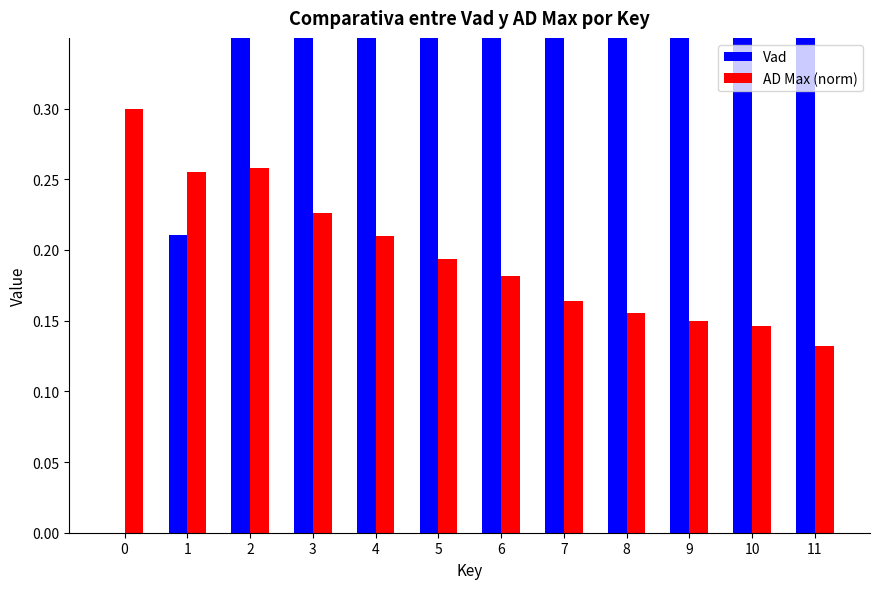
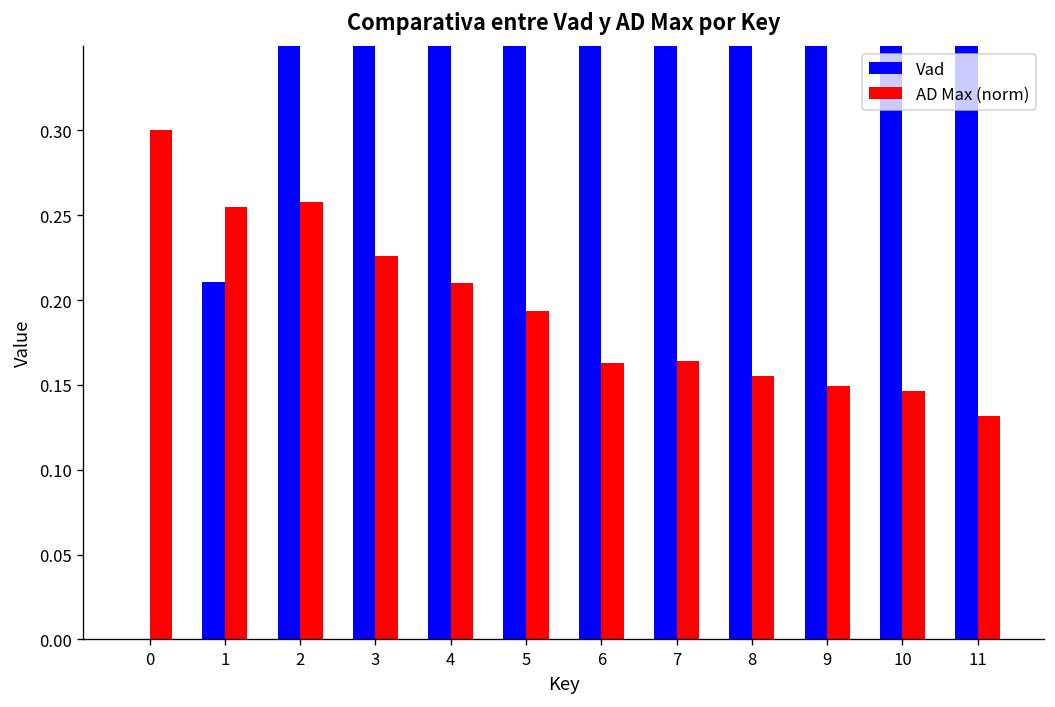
  {
    "Vad": {
      "1": 0.211
    },
    "AD Max (norm)": {
      "0": 0.300,
      "1": 0.255,
      "2": 0.258,
      "3": 0.226,
      "4": 0.210,
      "5": 0.193,
-     "6": 0.182,
+     "6": 0.163,
      "7": 0.164,
      "8": 0.155,
      "9": 0.149,
      "10": 0.146,
      "11": 0.132
    }
  }
